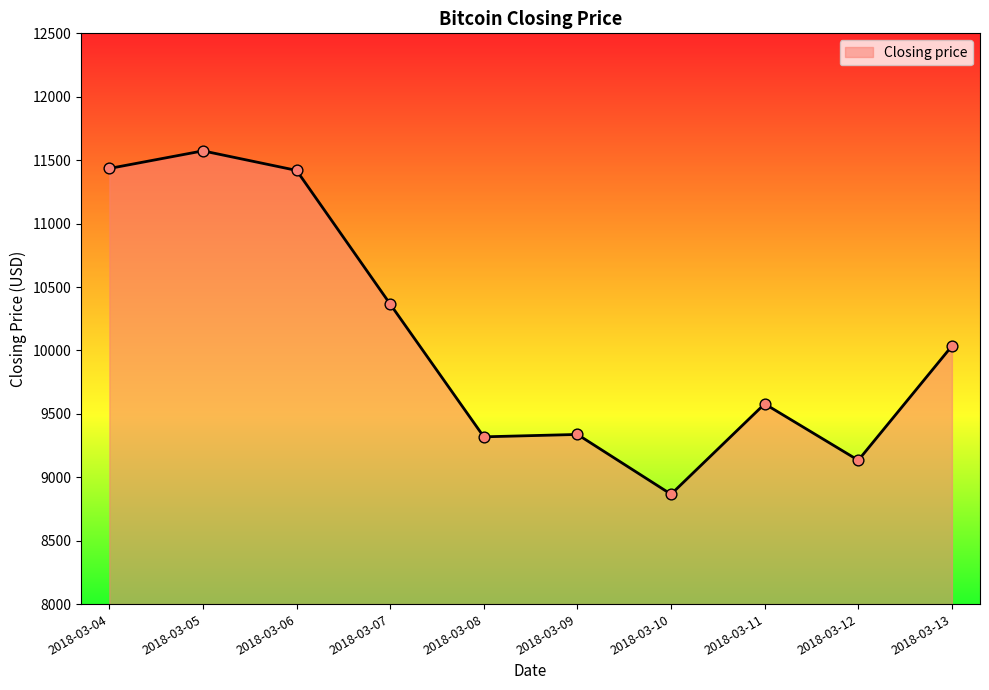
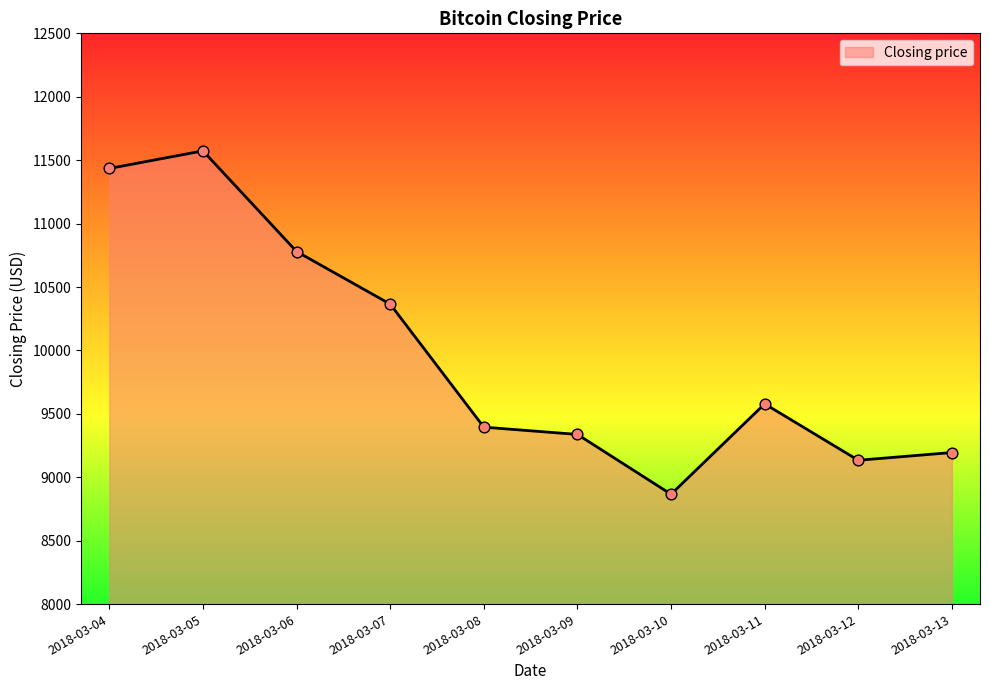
  {
    "2018-03-04": 11430,
    "2018-03-05": 11570,
-   "2018-03-06": 11420,
+   "2018-03-06": 10780,
    "2018-03-07": 10370,
-   "2018-03-08": 9320,
+   "2018-03-08": 9400,
    "2018-03-09": 9340,
    "2018-03-10": 8870,
    "2018-03-11": 9580,
    "2018-03-12": 9130,
-   "2018-03-13": 10030
+   "2018-03-13": 9190
  }
